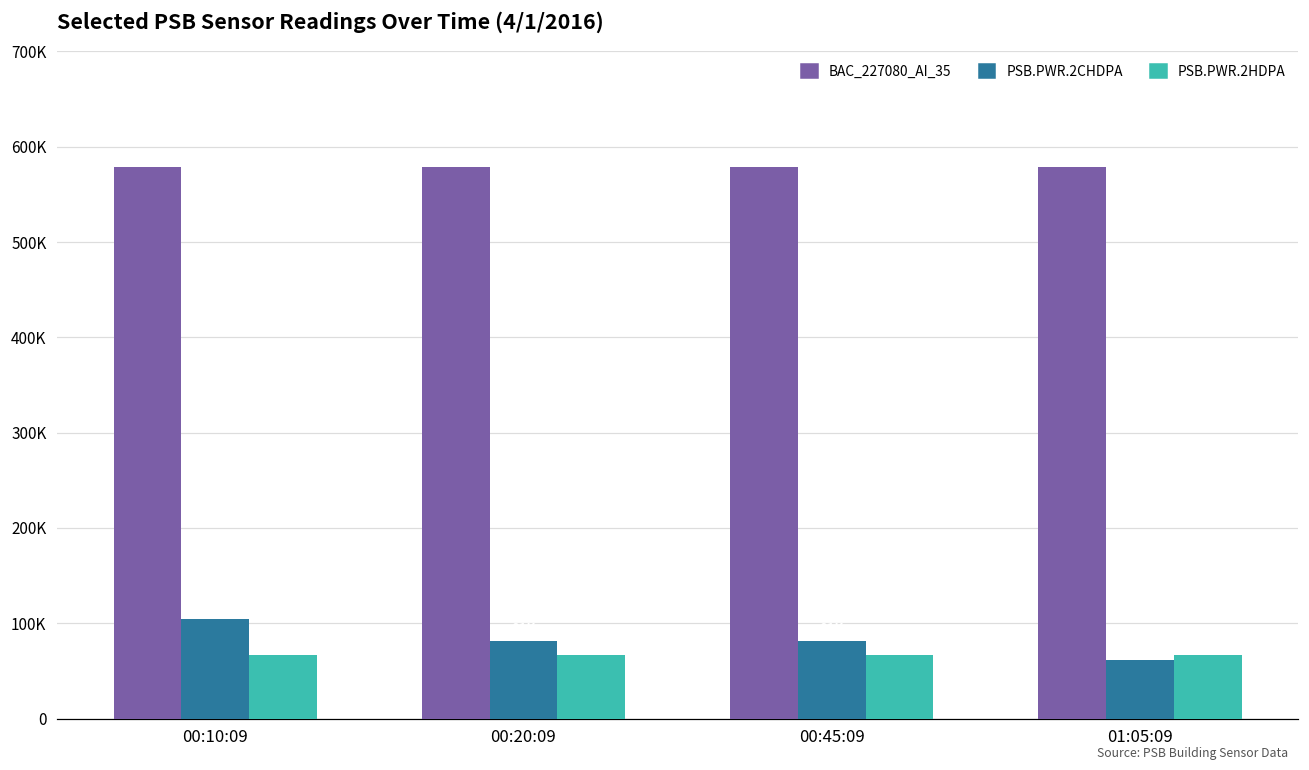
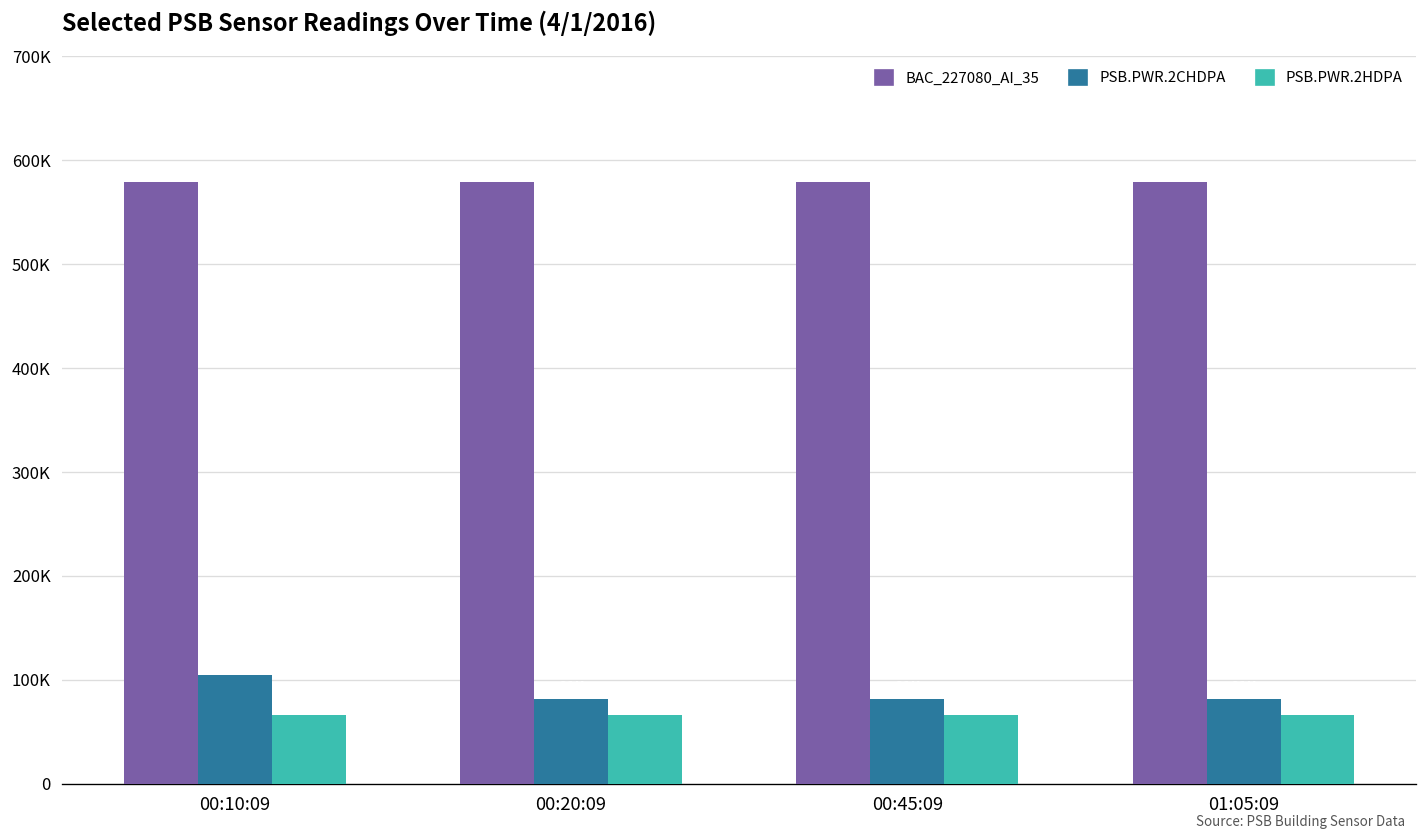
  {
    "BAC_227080_AI_35": {
      "00:10:09": 580000,
      "00:20:09": 580000,
      "00:45:09": 580000,
      "01:05:09": 580000
    },
    "PSB.PWR.2CHDPA": {
      "00:10:09": 100000,
      "00:20:09": 80000,
      "00:45:09": 80000,
-     "01:05:09": 60000
+     "01:05:09": 80000
    },
    "PSB.PWR.2HDPA": {
      "00:10:09": 70000,
      "00:20:09": 70000,
      "00:45:09": 70000,
      "01:05:09": 70000
    }
  }
